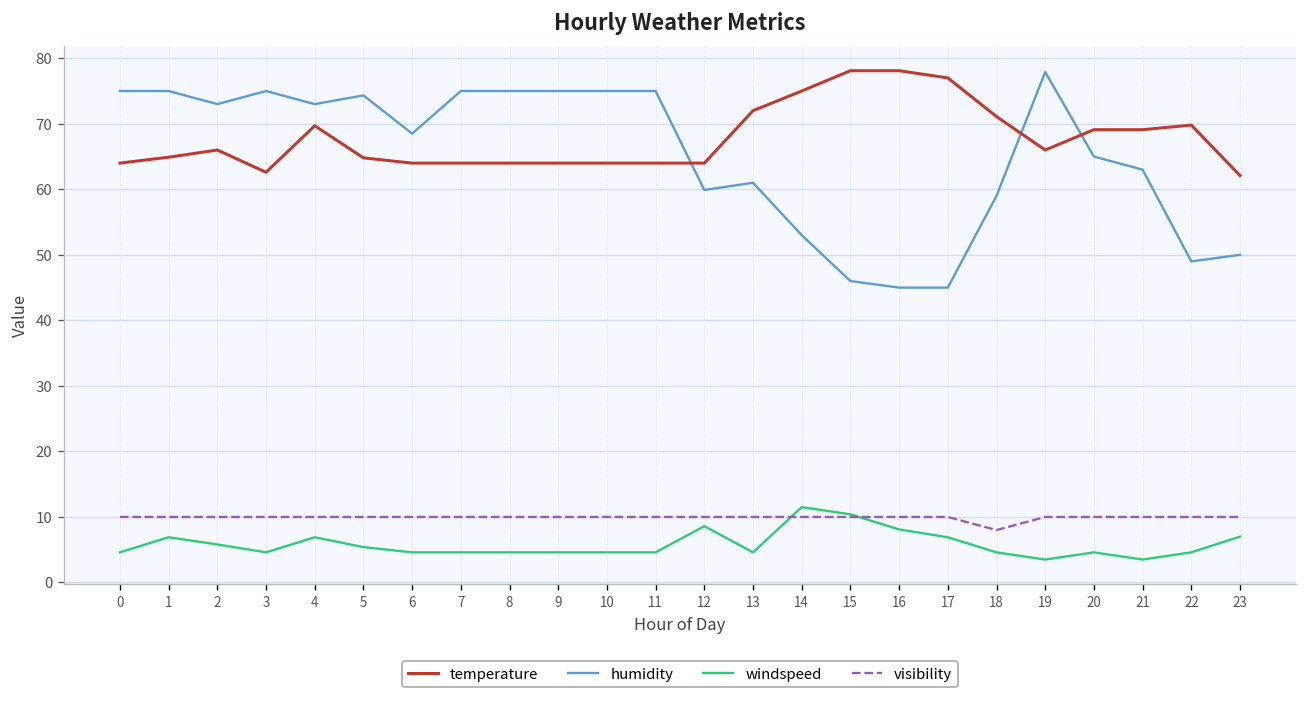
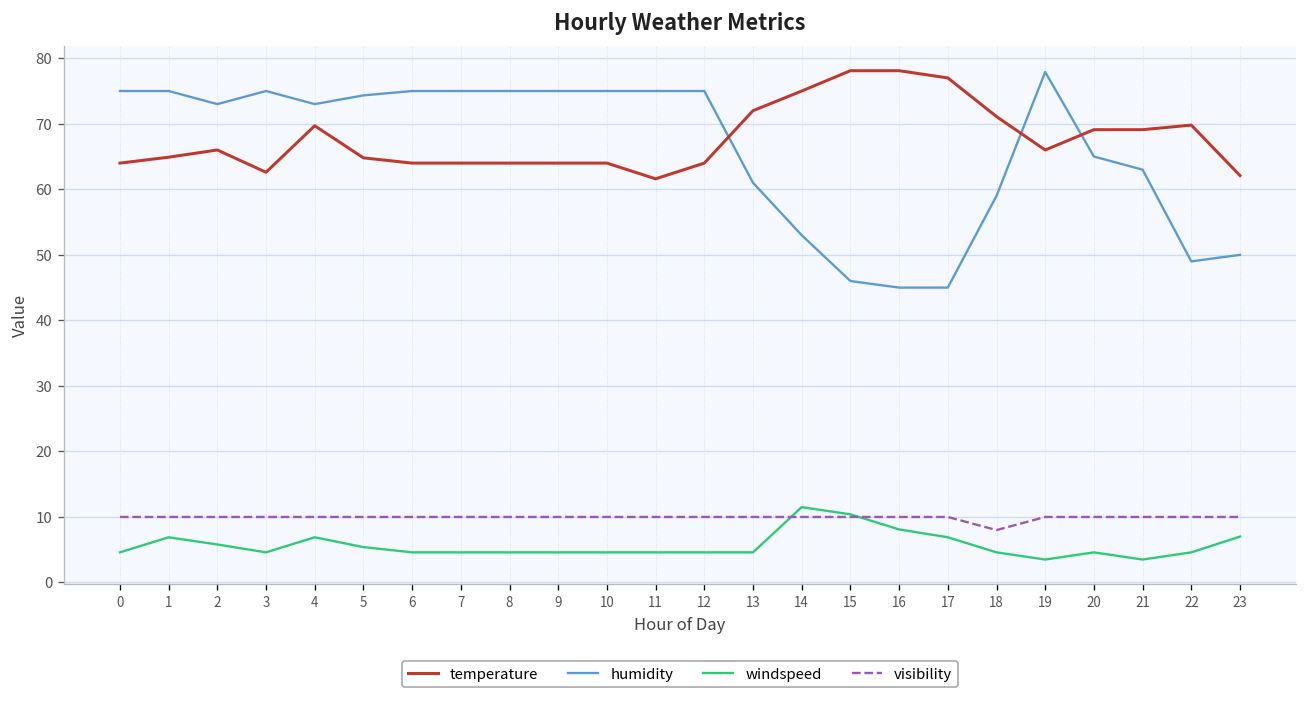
  {
    "temperature": {
      "0": 64,
      "1": 65,
      "2": 66,
      "3": 63,
      "4": 70,
      "5": 65,
      "6": 64,
      "7": 64,
      "8": 64,
      "9": 64,
      "10": 64,
-     "11": 64,
+     "11": 62,
      "12": 64,
      "13": 72,
      "14": 75,
      "15": 78,
      "16": 78,
      "17": 77,
      "18": 71,
      "19": 66,
      "20": 69,
      "21": 69,
      "22": 70,
      "23": 62
    },
    "humidity": {
      "0": 75,
      "1": 75,
      "2": 73,
      "3": 75,
      "4": 73,
      "5": 74,
-     "6": 69,
+     "6": 75,
      "7": 75,
      "8": 75,
      "9": 75,
      "10": 75,
      "11": 75,
-     "12": 60,
+     "12": 75,
      "13": 61,
      "14": 53,
      "15": 46,
      "16": 45,
      "17": 45,
      "18": 59,
      "19": 78,
      "20": 65,
      "21": 63,
      "22": 49,
      "23": 50
    },
    "windspeed": {
      "0": 5,
      "1": 7,
      "2": 6,
      "3": 5,
      "4": 7,
      "5": 5,
      "6": 5,
      "7": 5,
      "8": 5,
      "9": 5,
      "10": 5,
      "11": 5,
-     "12": 9,
+     "12": 5,
      "13": 5,
      "14": 12,
      "16": 8,
      "17": 7,
      "18": 5,
      "19": 4,
      "20": 5,
      "21": 4,
      "22": 5,
      "23": 7
    },
    "visibility": {
      "0": 10,
      "1": 10,
      "2": 10,
      "3": 10,
      "4": 10,
      "5": 10,
      "6": 10,
      "7": 10,
      "8": 10,
      "9": 10,
      "10": 10,
      "11": 10,
      "12": 10,
      "13": 10,
      "14": 10,
      "16": 10,
      "17": 10,
      "18": 8,
      "19": 10,
      "20": 10,
      "21": 10,
      "22": 10,
      "23": 10
    }
  }
